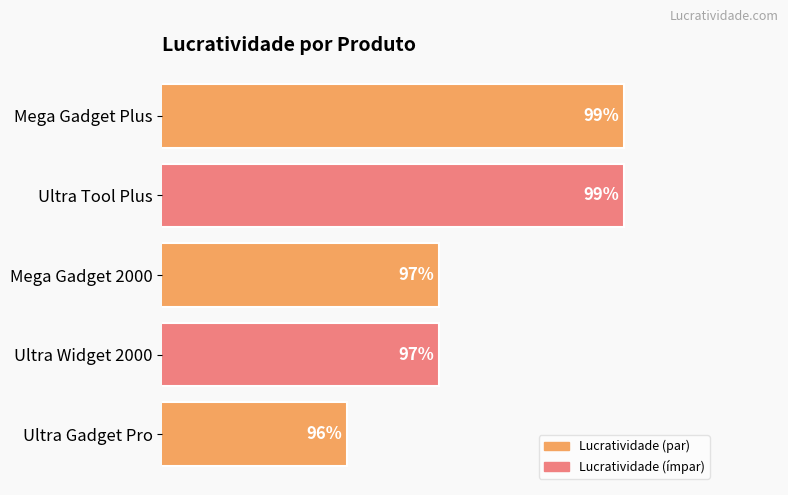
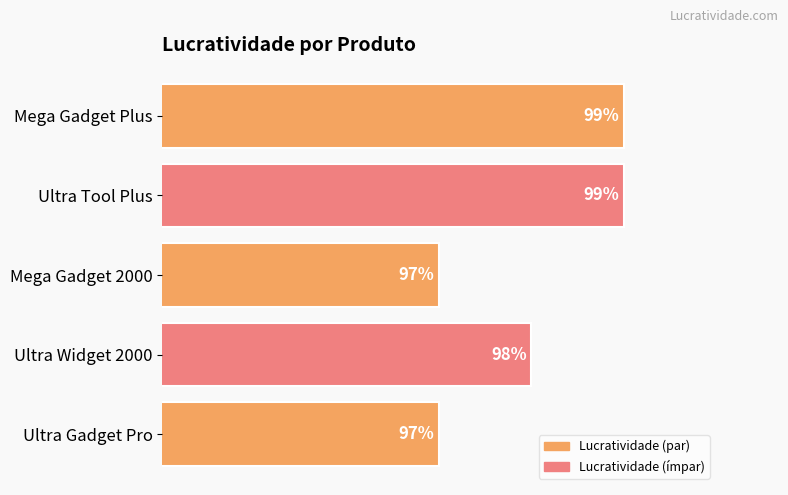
  {
    "Mega Gadget Plus": "99%",
    "Ultra Tool Plus": "99%",
    "Mega Gadget 2000": "97%",
-   "Ultra Widget 2000": "97%",
-   "Ultra Gadget Pro": "96%"
+   "Ultra Widget 2000": "98%",
+   "Ultra Gadget Pro": "97%"
  }
